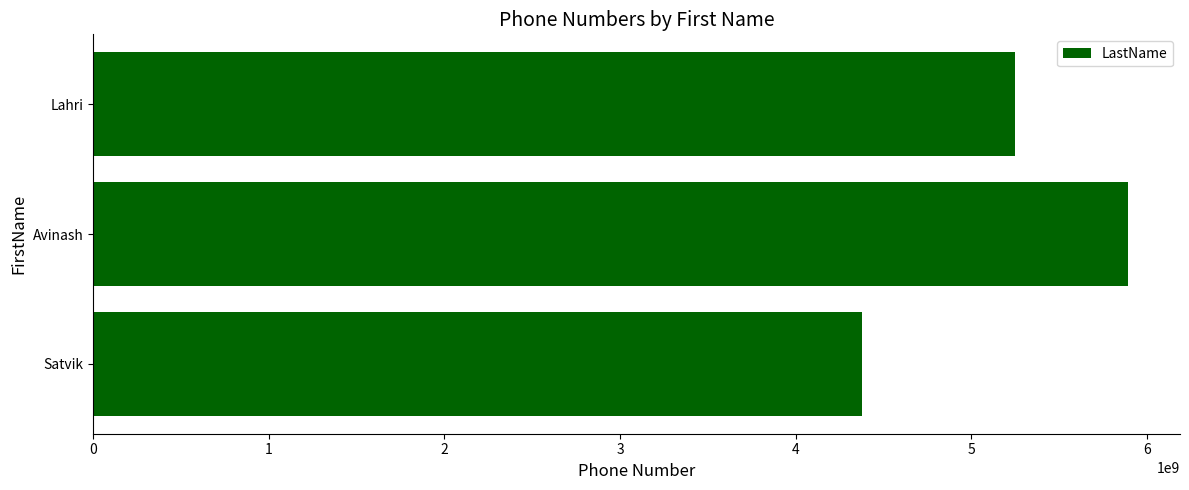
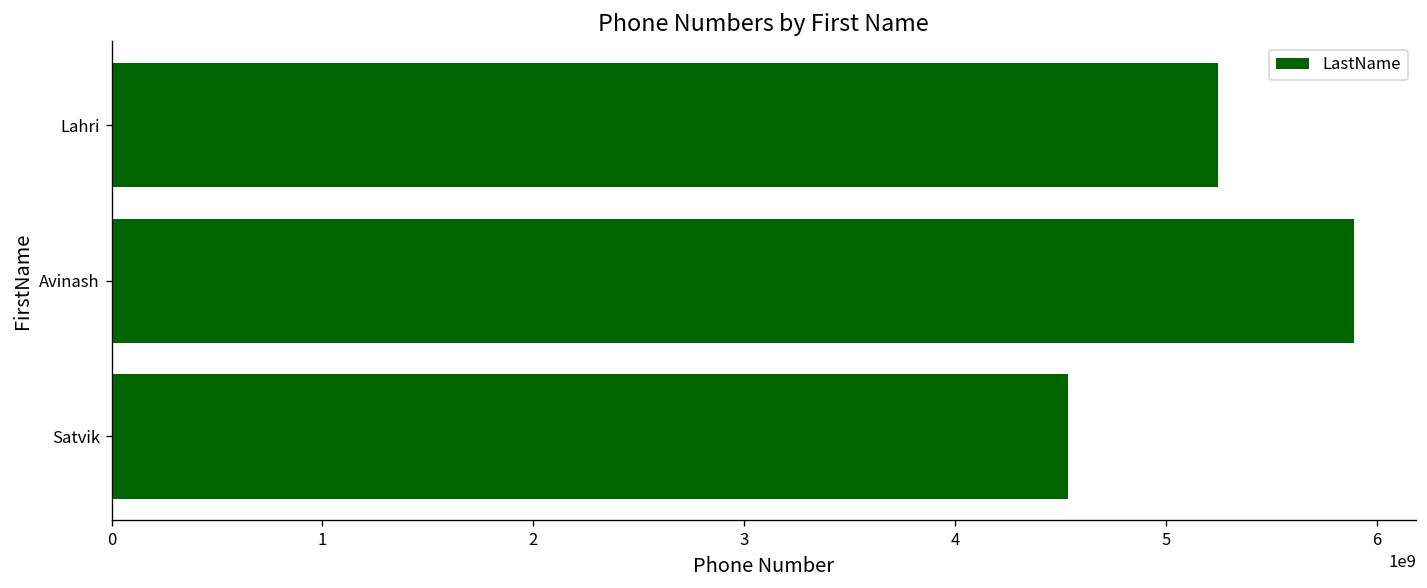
  {
    "Lahri": 5250000000,
    "Avinash": 5890000000,
-   "Satvik": 4380000000
+   "Satvik": 4540000000
  }
